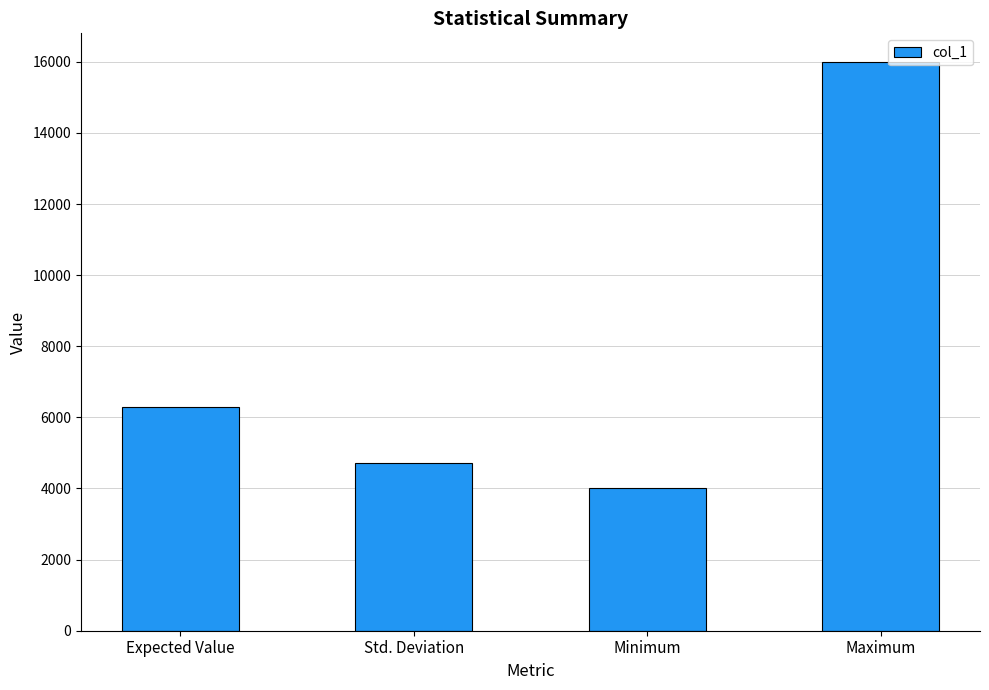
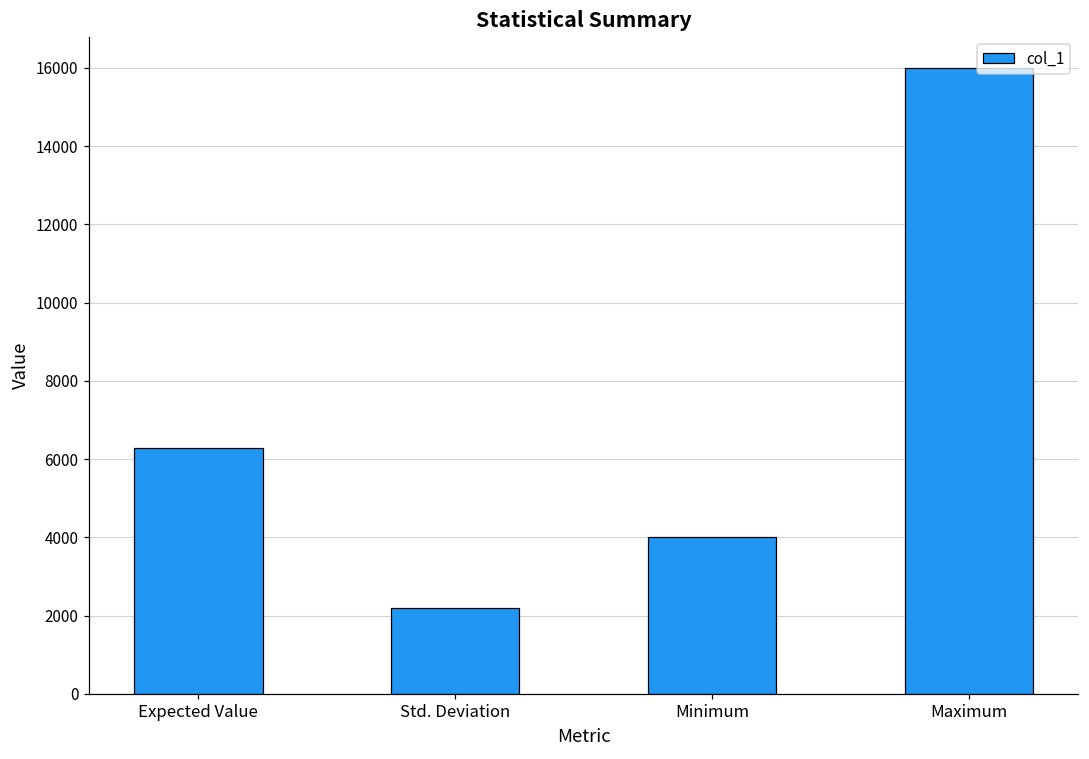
  {
    "Expected Value": 6300,
-   "Std. Deviation": 4700,
+   "Std. Deviation": 2200,
    "Minimum": 4000,
    "Maximum": 16000
  }
